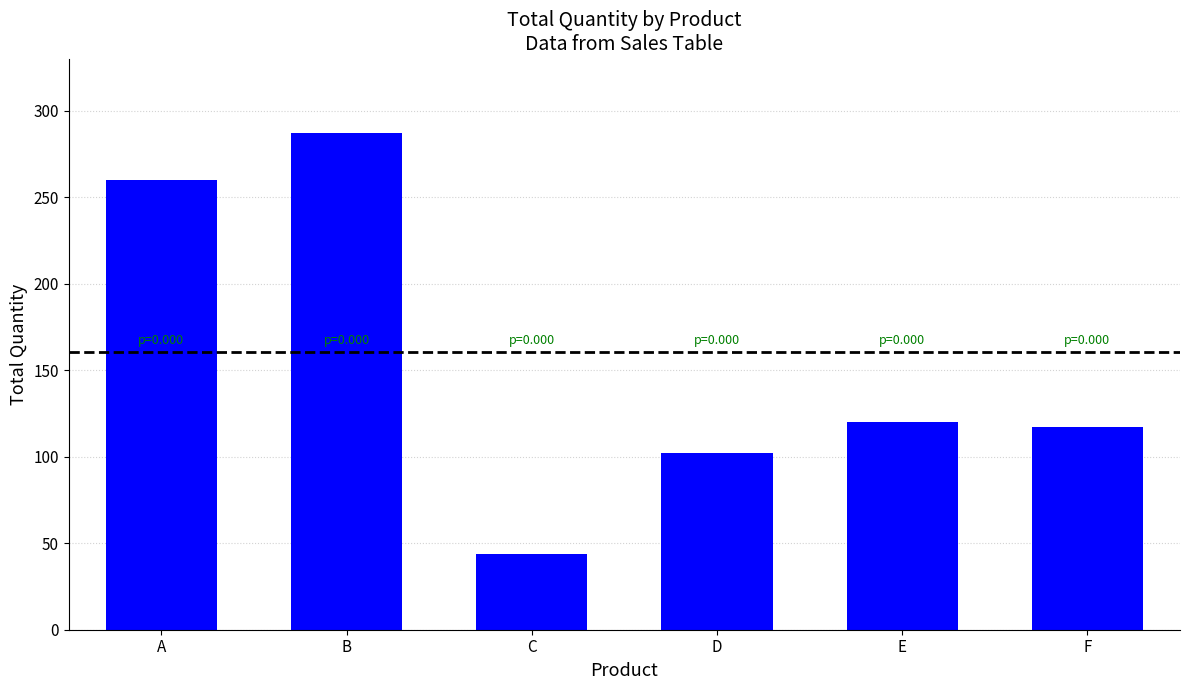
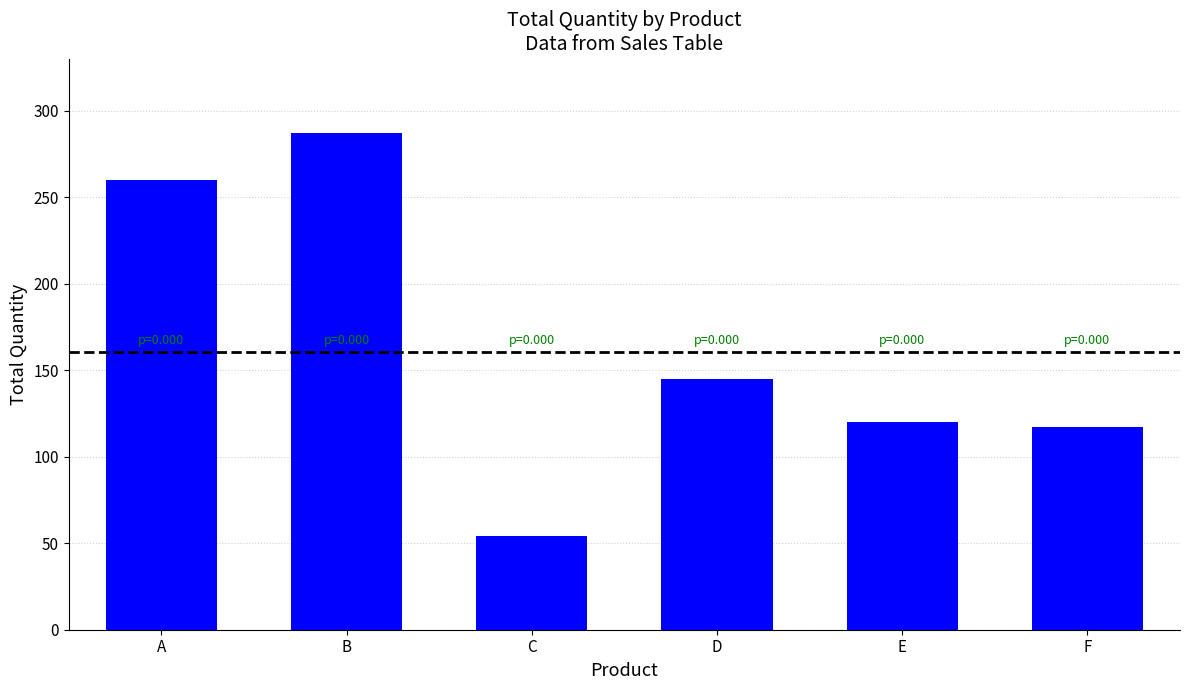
  {
-   "C": 44,
-   "D": 102,
+   "C": 54,
+   "D": 145,
    "E": 120,
    "F": 117
  }
